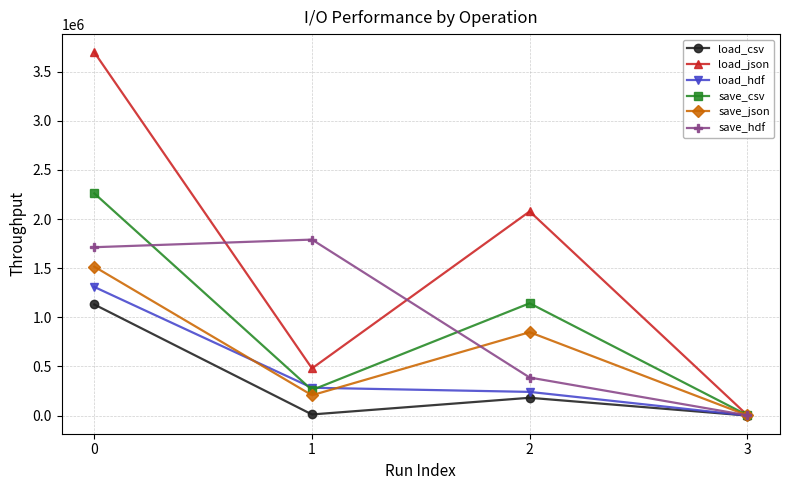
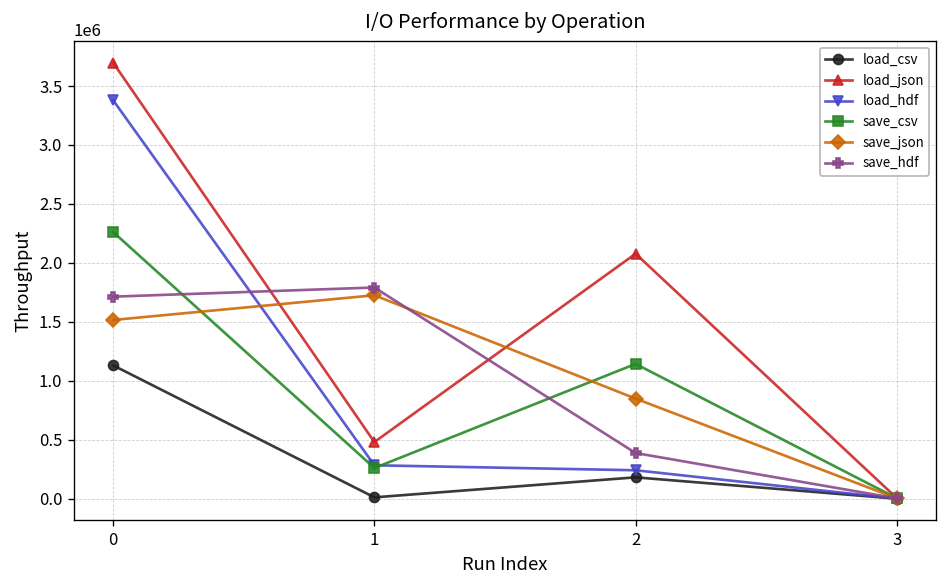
  {
    "load_csv": {
      "0": 1100000,
      "1": 0,
      "2": 200000
    },
    "load_json": {
      "0": 3700000,
      "1": 500000,
      "2": 2100000
    },
    "load_hdf": {
-     "0": 1300000,
+     "0": 3400000,
      "2": 200000
    },
    "save_csv": {
      "0": 2300000,
      "2": 1100000
    },
    "save_json": {
      "0": 1500000,
-     "1": 200000,
+     "1": 1700000,
      "2": 800000
    },
    "save_hdf": {
      "0": 1700000,
      "1": 1800000,
      "2": 400000
    }
  }
